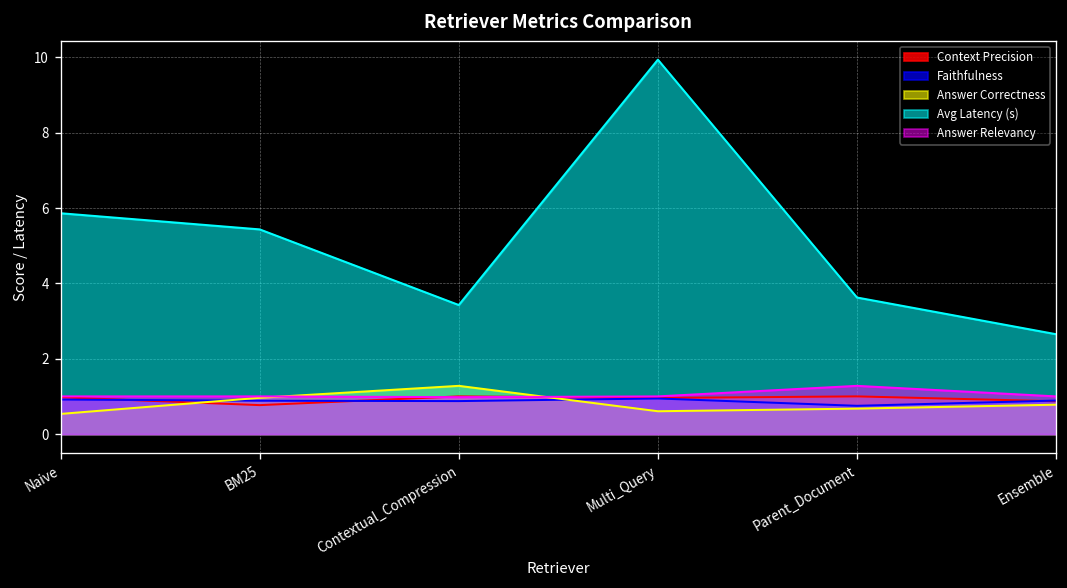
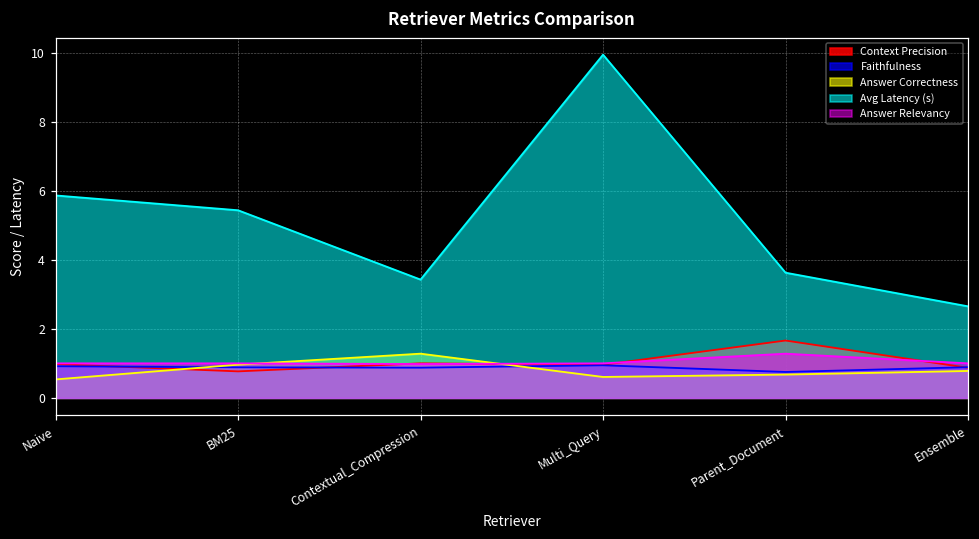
  {
    "Context Precision": {
      "BM25": 0.8,
-     "Parent_Document": 1.0
+     "Parent_Document": 1.7
    },
    "Faithfulness": {
      "Contextual_Compression": 0.9
    },
    "Answer Correctness": {
      "Naive": 0.5,
      "Contextual_Compression": 1.3,
      "Multi_Query": 0.6,
      "Ensemble": 0.8
    },
    "Avg Latency (s)": {
      "Naive": 5.9,
      "BM25": 5.4,
      "Contextual_Compression": 3.4,
      "Multi_Query": 9.9,
      "Parent_Document": 3.6,
      "Ensemble": 2.7
    },
    "Answer Relevancy": {
      "Parent_Document": 1.3,
      "Ensemble": 1.0
    }
  }
